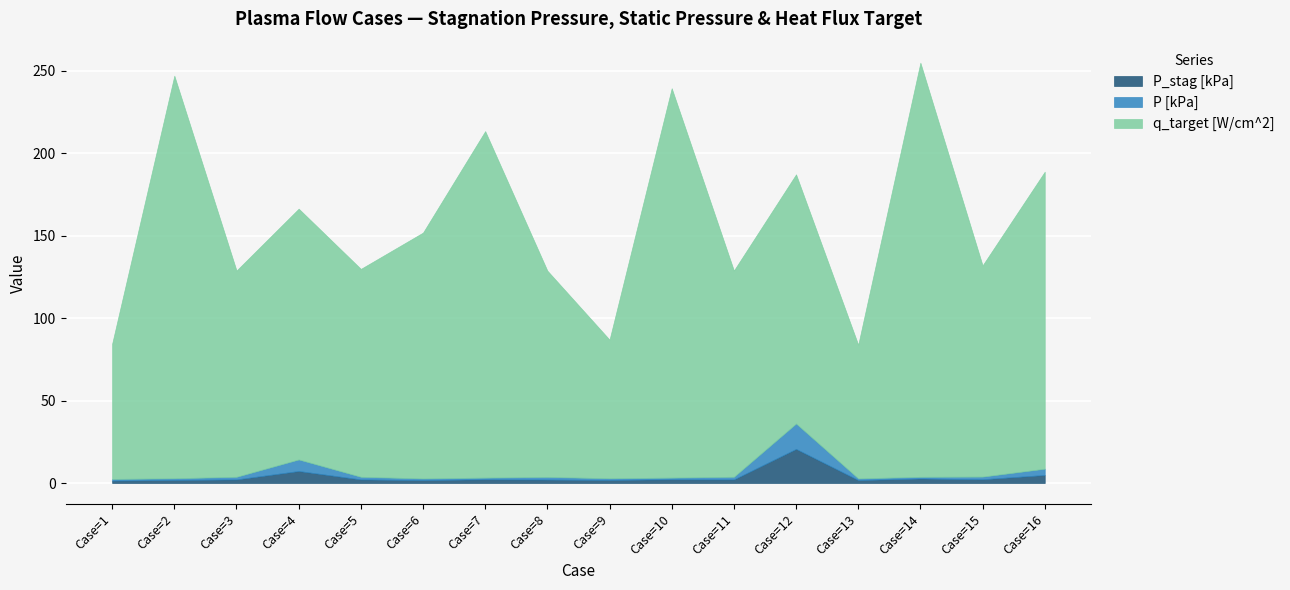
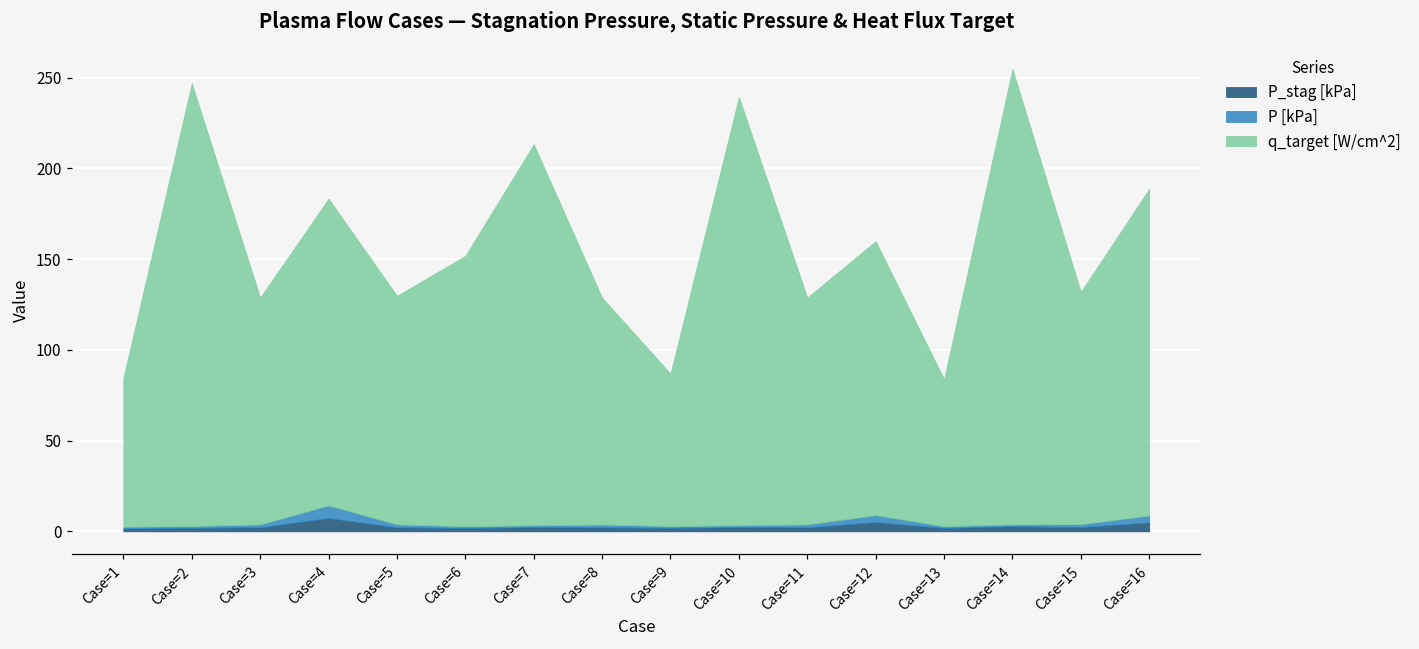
  {
    "P_stag [kPa]": {
      "Case=3": 2,
      "Case=4": 7,
      "Case=5": 2,
      "Case=8": 2,
      "Case=11": 2,
-     "Case=12": 21,
+     "Case=12": 5,
      "Case=15": 2,
      "Case=16": 5
    },
    "P [kPa]": {
      "Case=3": 2,
      "Case=4": 7,
      "Case=5": 2,
      "Case=8": 2,
      "Case=11": 2,
-     "Case=12": 15,
+     "Case=12": 4,
      "Case=15": 2,
      "Case=16": 4
    },
    "q_target [W/cm^2]": {
      "Case=1": 82,
      "Case=2": 244,
      "Case=3": 125,
-     "Case=4": 152,
+     "Case=4": 169,
      "Case=5": 126,
      "Case=6": 149,
      "Case=7": 210,
      "Case=8": 125,
      "Case=9": 84,
      "Case=10": 236,
      "Case=11": 125,
      "Case=12": 151,
      "Case=13": 81,
      "Case=14": 251,
      "Case=15": 128,
      "Case=16": 180
    }
  }
